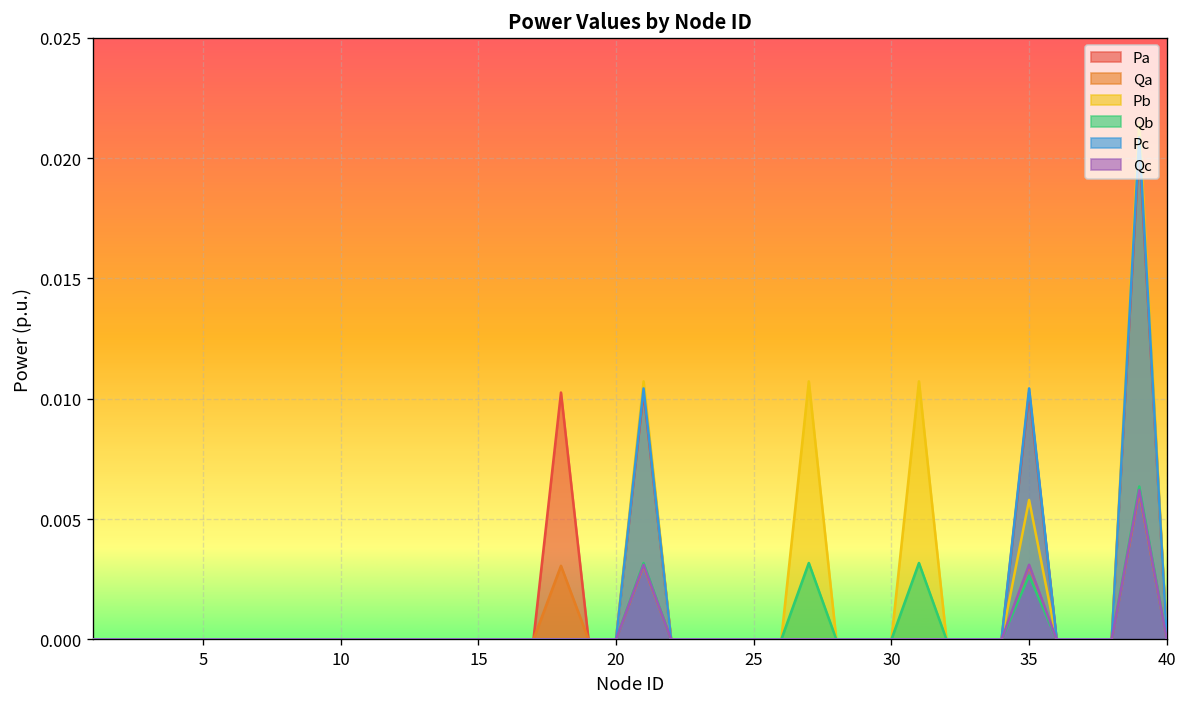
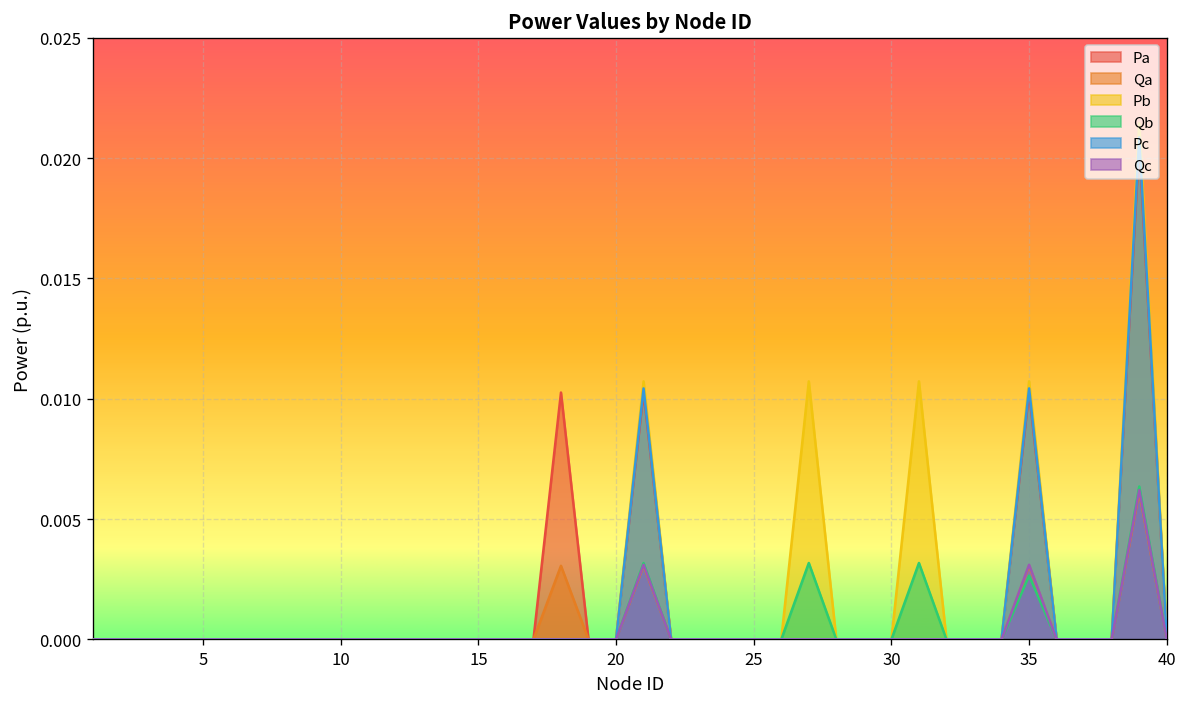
  {
    "Pb": {
-     "35": 0.0058
+     "35": 0.0107
    },
    "Qb": {
      "35": 0.0027
    },
    "Pc": {
      "35": 0.0104
    }
  }
